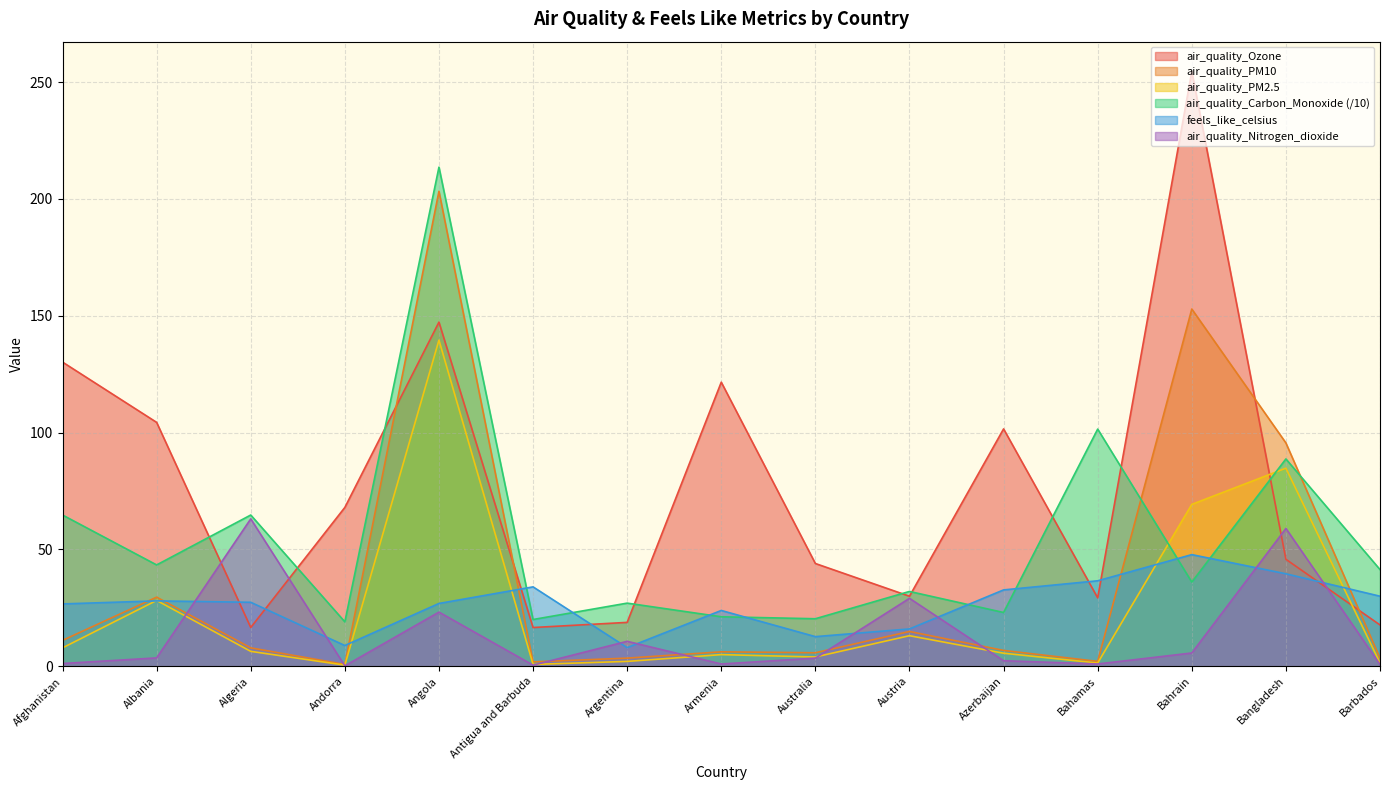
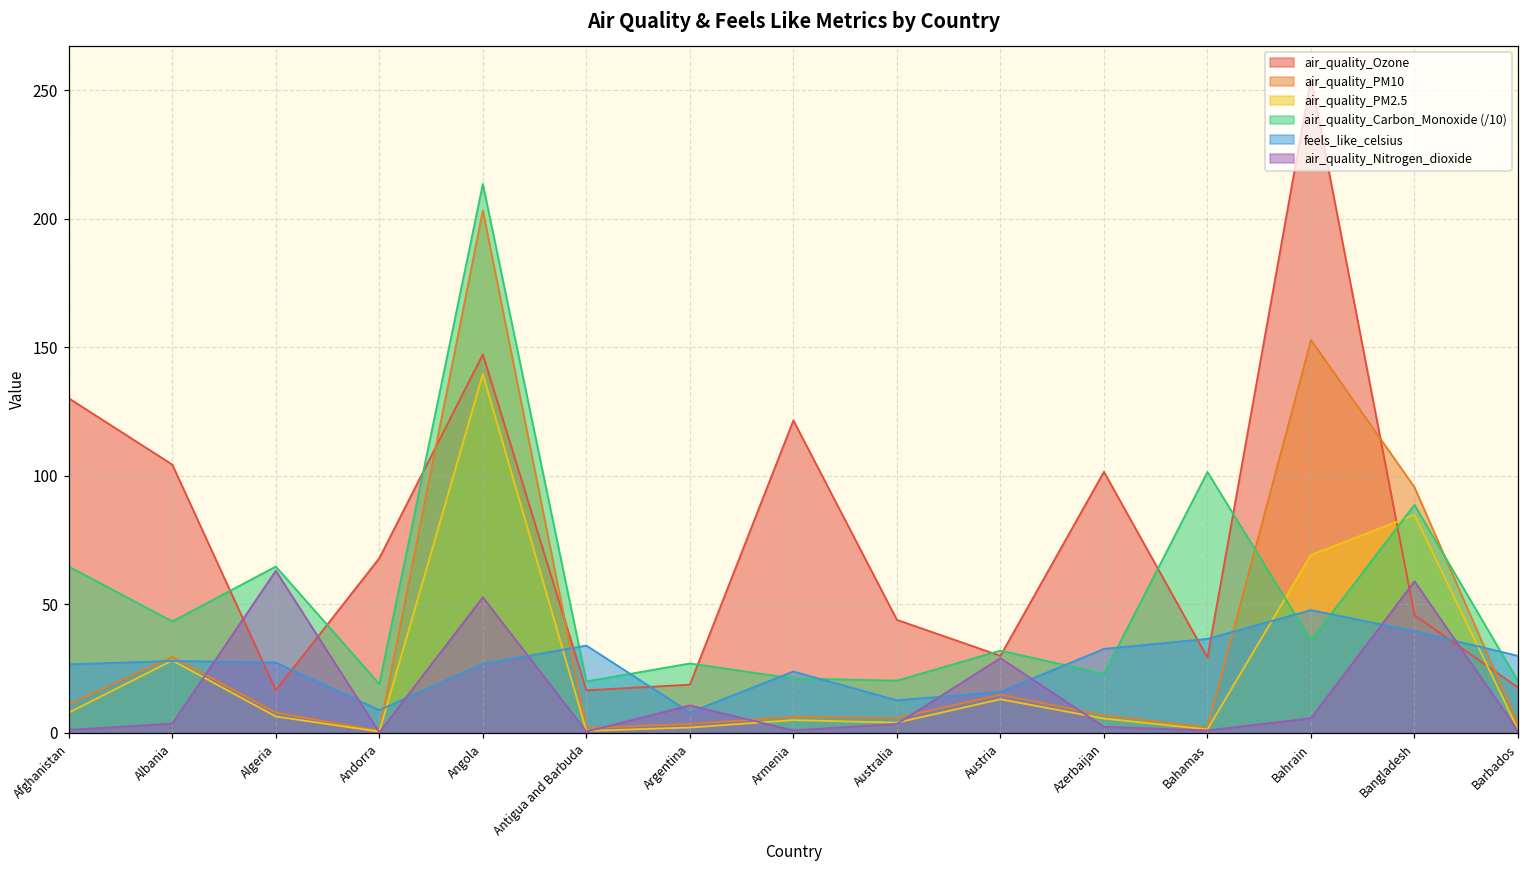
  {
    "air_quality_Carbon_Monoxide (/10)": {
      "Afghanistan": 65,
      "Albania": 43,
      "Algeria": 65,
      "Andorra": 19,
      "Angola": 214,
      "Antigua and Barbuda": 20,
      "Argentina": 27,
      "Armenia": 21,
      "Australia": 20,
      "Austria": 32,
      "Azerbaijan": 23,
      "Bahamas": 102,
      "Bahrain": 36,
      "Bangladesh": 89,
-     "Barbados": 41
+     "Barbados": 20
    },
    "feels_like_celsius": {
      "Afghanistan": 27,
      "Algeria": 27,
      "Andorra": 9,
      "Angola": 27,
      "Antigua and Barbuda": 34,
      "Argentina": 8,
      "Armenia": 24,
      "Australia": 13,
      "Austria": 16,
      "Azerbaijan": 33,
      "Bahamas": 37,
      "Bahrain": 48,
      "Bangladesh": 40,
      "Barbados": 30
    },
    "air_quality_Nitrogen_dioxide": {
      "Afghanistan": 1,
      "Albania": 4,
      "Algeria": 63,
-     "Angola": 23,
+     "Angola": 53,
      "Argentina": 11,
      "Armenia": 1,
      "Azerbaijan": 2,
      "Bahrain": 6,
      "Bangladesh": 59
    }
  }
